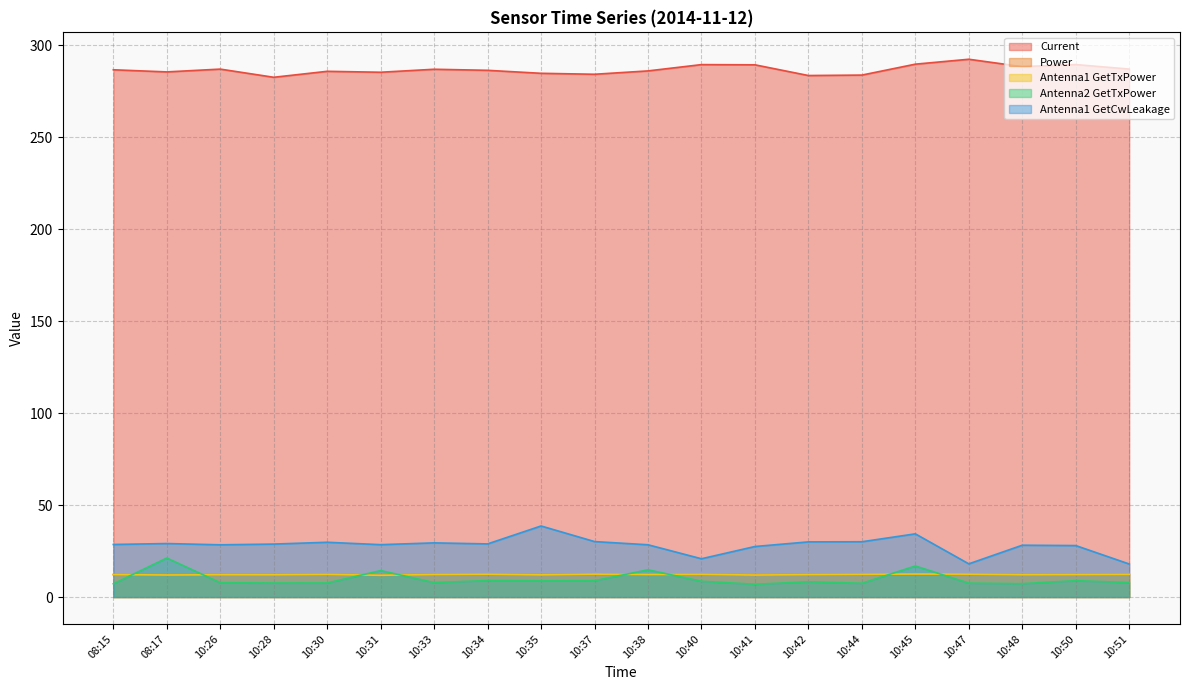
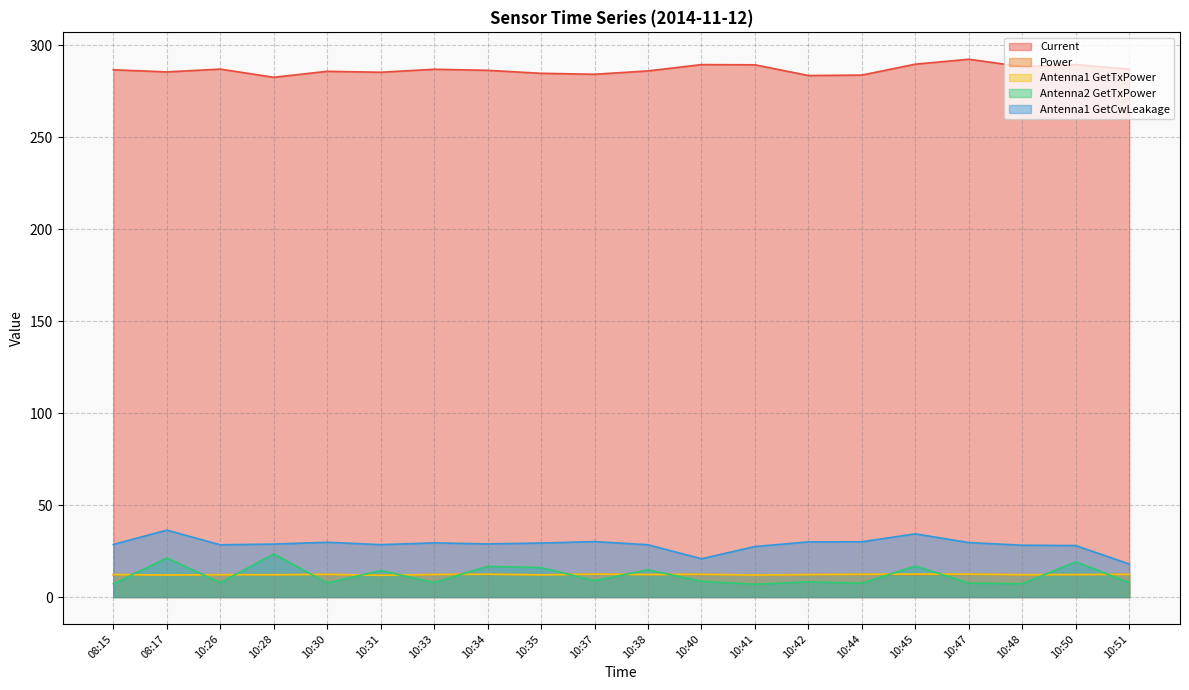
  {
    "Antenna2 GetTxPower": {
      "08:15": 7,
      "08:17": 21,
      "10:26": 8,
-     "10:28": 8,
+     "10:28": 23,
      "10:30": 8,
      "10:31": 14,
      "10:33": 8,
-     "10:34": 9,
-     "10:35": 9,
+     "10:34": 17,
+     "10:35": 16,
      "10:37": 9,
      "10:38": 15,
      "10:40": 9,
      "10:41": 7,
      "10:42": 8,
      "10:44": 8,
      "10:45": 17,
      "10:47": 8,
      "10:48": 7,
-     "10:50": 9,
+     "10:50": 19,
      "10:51": 8
    },
    "Antenna1 GetCwLeakage": {
      "08:15": 29,
-     "08:17": 29,
+     "08:17": 36,
      "10:26": 28,
      "10:28": 29,
      "10:30": 30,
      "10:31": 28,
      "10:33": 29,
      "10:34": 29,
-     "10:35": 39,
+     "10:35": 29,
      "10:37": 30,
      "10:38": 28,
      "10:40": 21,
      "10:41": 27,
      "10:42": 30,
      "10:44": 30,
      "10:45": 34,
-     "10:47": 18,
+     "10:47": 30,
      "10:48": 28,
      "10:50": 28,
      "10:51": 18
    }
  }
